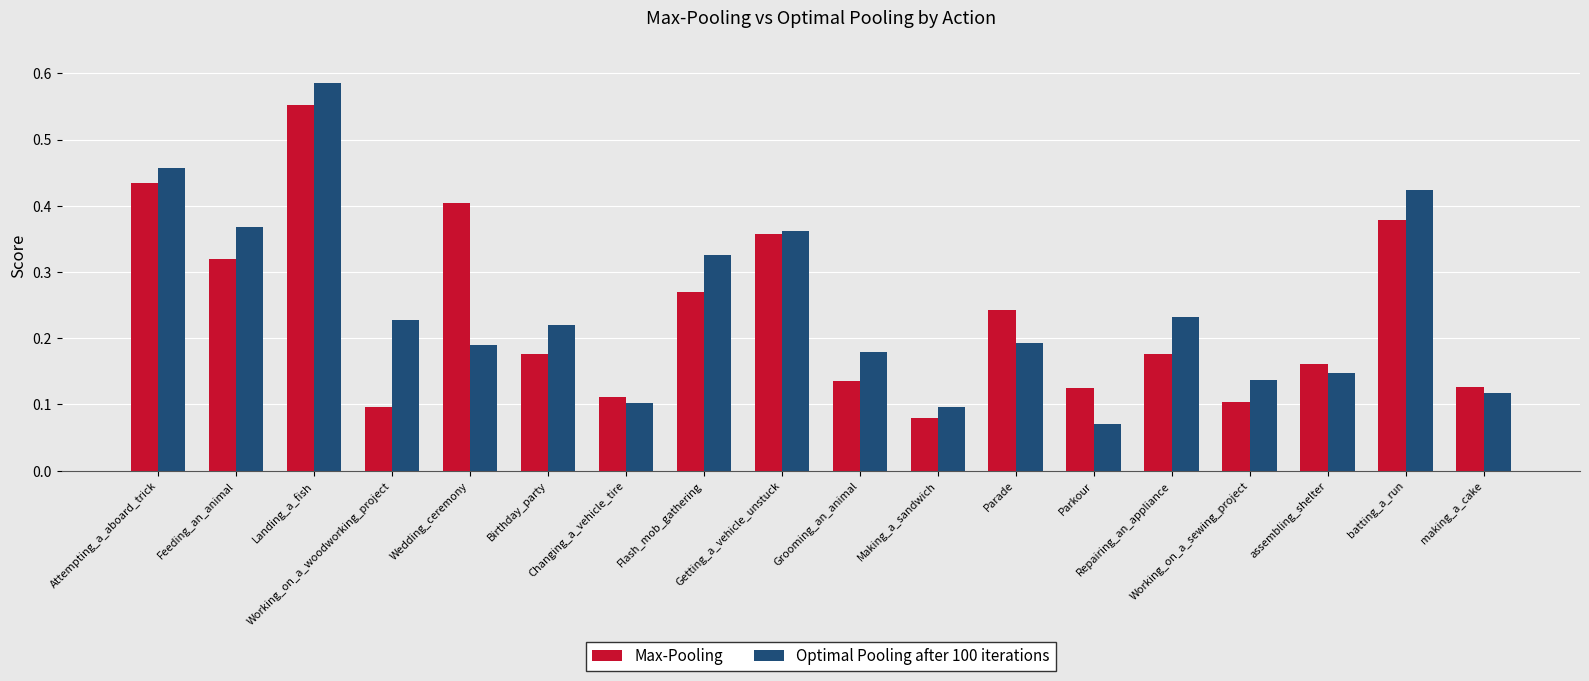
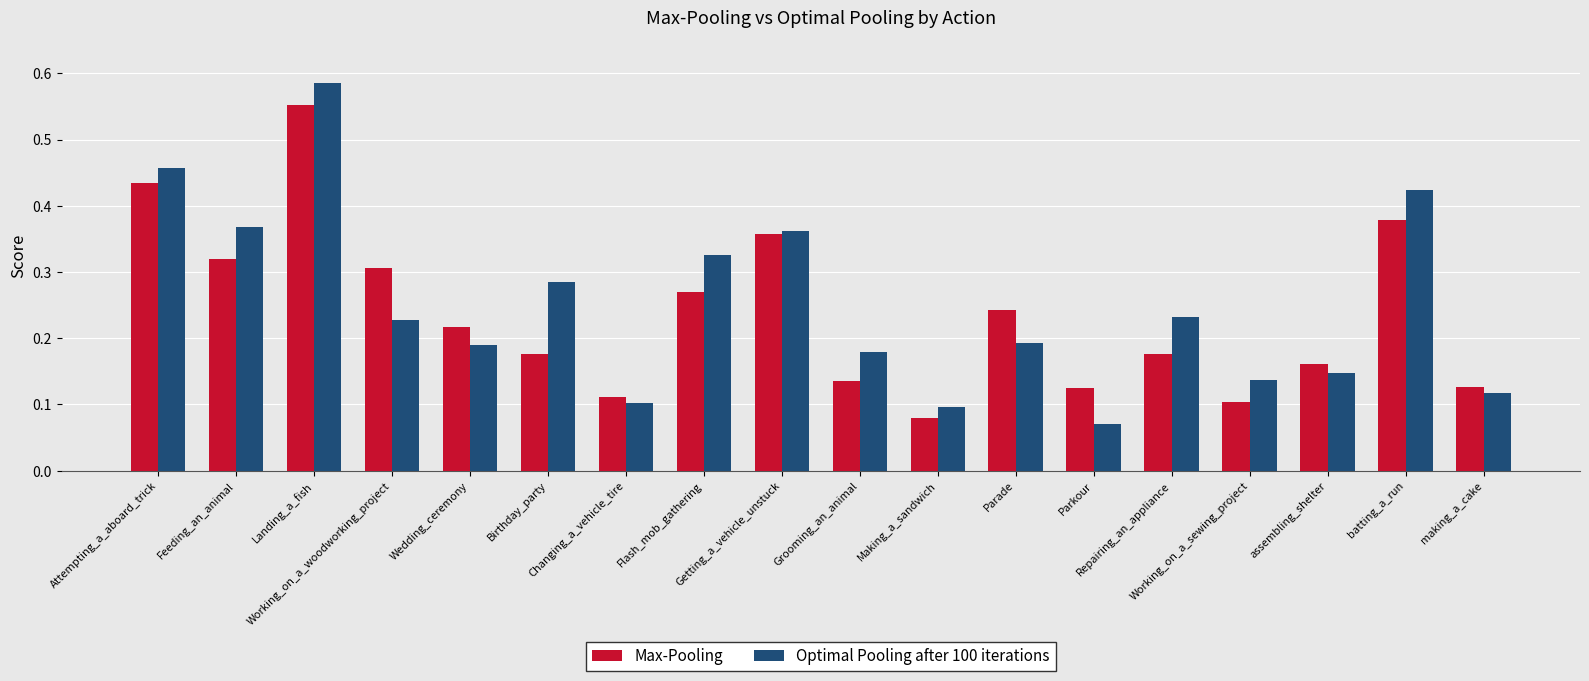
  {
    "Max-Pooling": {
      "Attempting_a_aboard_trick": 0.43,
      "Feeding_an_animal": 0.32,
      "Landing_a_fish": 0.55,
-     "Working_on_a_woodworking_project": 0.10,
-     "Wedding_ceremony": 0.40,
+     "Working_on_a_woodworking_project": 0.31,
+     "Wedding_ceremony": 0.22,
      "Birthday_party": 0.18,
      "Changing_a_vehicle_tire": 0.11,
      "Flash_mob_gathering": 0.27,
      "Getting_a_vehicle_unstuck": 0.36,
      "Grooming_an_animal": 0.14,
      "Making_a_sandwich": 0.08,
      "Parade": 0.24,
      "Parkour": 0.13,
      "Repairing_an_appliance": 0.18,
      "Working_on_a_sewing_project": 0.10,
      "assembling_shelter": 0.16,
      "batting_a_run": 0.38,
      "making_a_cake": 0.13
    },
    "Optimal Pooling after 100 iterations": {
      "Attempting_a_aboard_trick": 0.46,
      "Feeding_an_animal": 0.37,
      "Landing_a_fish": 0.59,
      "Working_on_a_woodworking_project": 0.23,
      "Wedding_ceremony": 0.19,
-     "Birthday_party": 0.22,
+     "Birthday_party": 0.29,
      "Changing_a_vehicle_tire": 0.10,
      "Flash_mob_gathering": 0.33,
      "Getting_a_vehicle_unstuck": 0.36,
      "Grooming_an_animal": 0.18,
      "Making_a_sandwich": 0.10,
      "Parade": 0.19,
      "Parkour": 0.07,
      "Repairing_an_appliance": 0.23,
      "Working_on_a_sewing_project": 0.14,
      "assembling_shelter": 0.15,
      "batting_a_run": 0.42,
      "making_a_cake": 0.12
    }
  }
